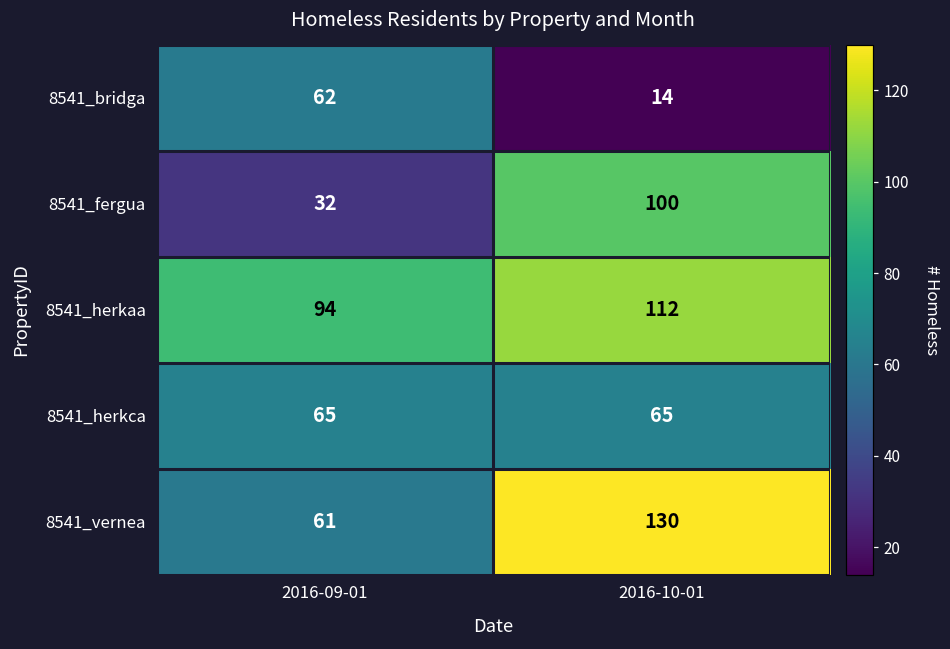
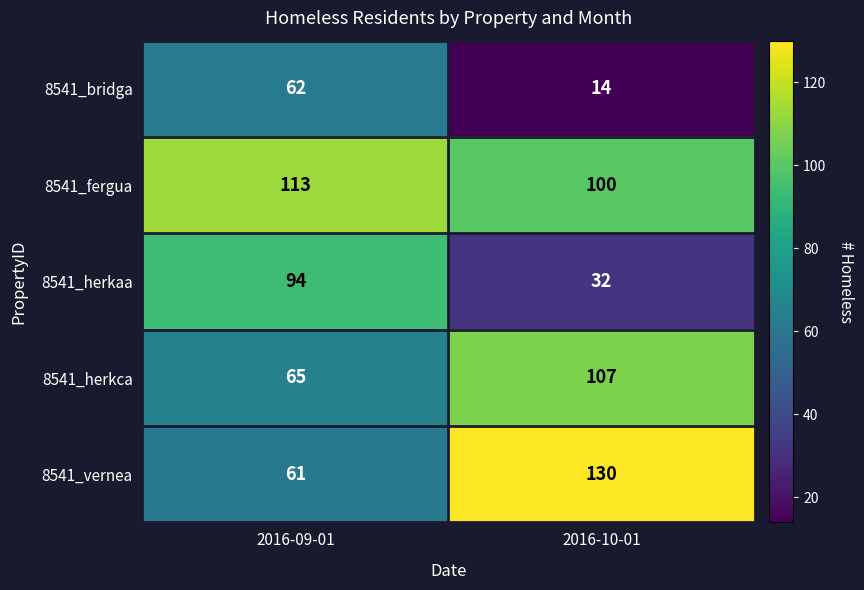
  {
    "8541_bridga": {
      "2016-09-01": 62,
      "2016-10-01": 14
    },
    "8541_fergua": {
-     "2016-09-01": 32,
+     "2016-09-01": 113,
      "2016-10-01": 100
    },
    "8541_herkaa": {
      "2016-09-01": 94,
-     "2016-10-01": 112
+     "2016-10-01": 32
    },
    "8541_herkca": {
      "2016-09-01": 65,
-     "2016-10-01": 65
+     "2016-10-01": 107
    },
    "8541_vernea": {
      "2016-09-01": 61,
      "2016-10-01": 130
    }
  }
